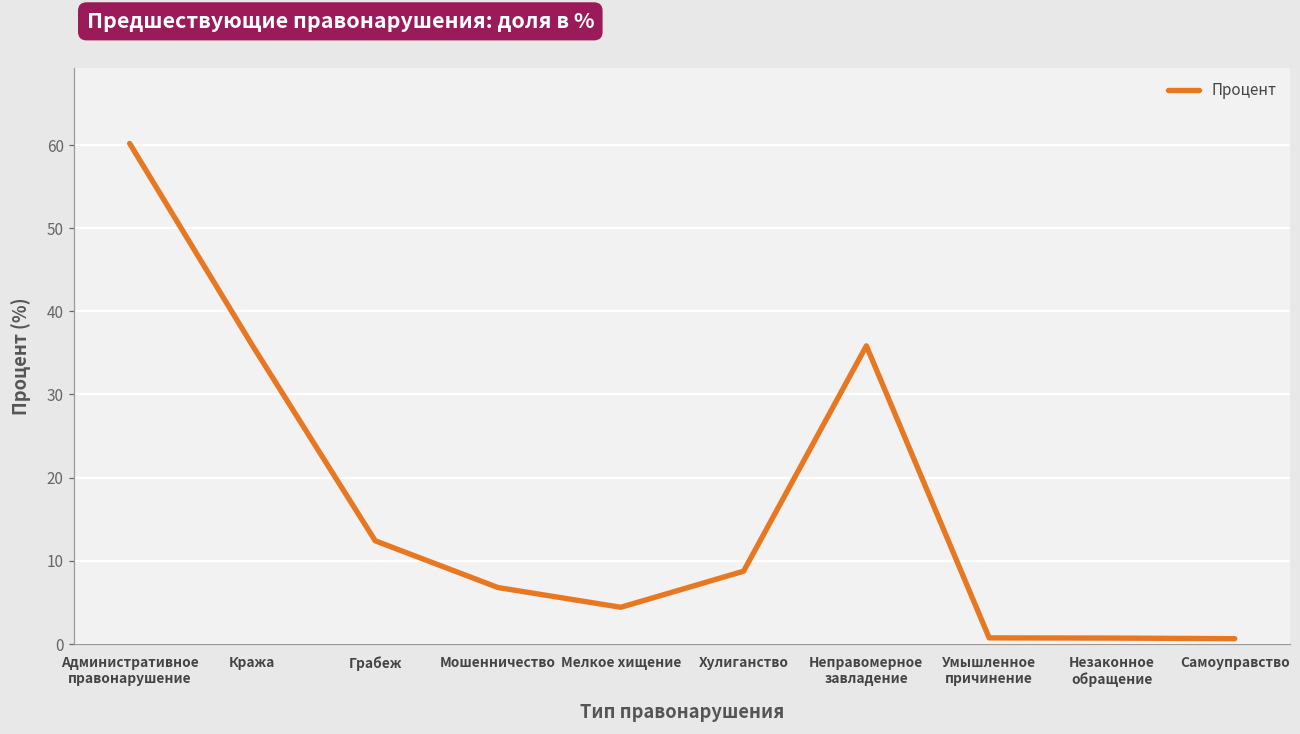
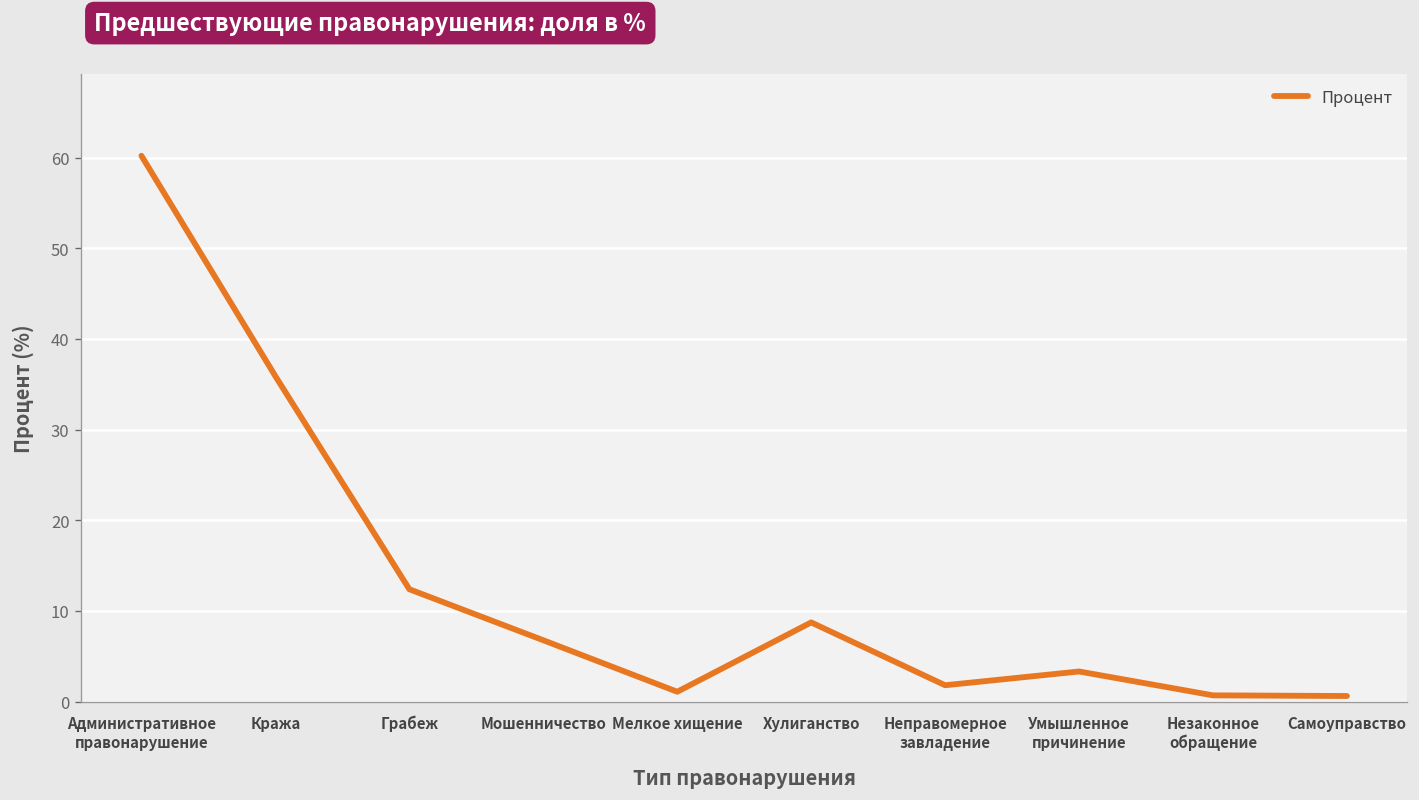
  {
    "Административное правонарушение": 60,
    "Кража": 36,
    "Грабеж": 12,
    "Мошенничество": 7,
-   "Мелкое хищение": 4,
+   "Мелкое хищение": 1,
    "Хулиганство": 9,
-   "Неправомерное завладение": 36,
-   "Умышленное причинение": 1,
+   "Неправомерное завладение": 2,
+   "Умышленное причинение": 3,
    "Незаконное обращение": 1,
    "Самоуправство": 1
  }
